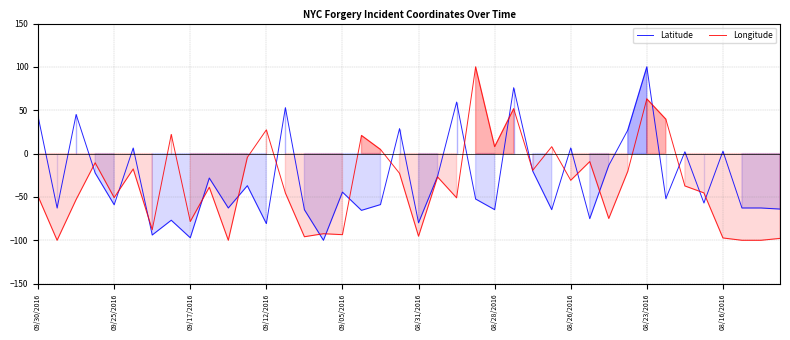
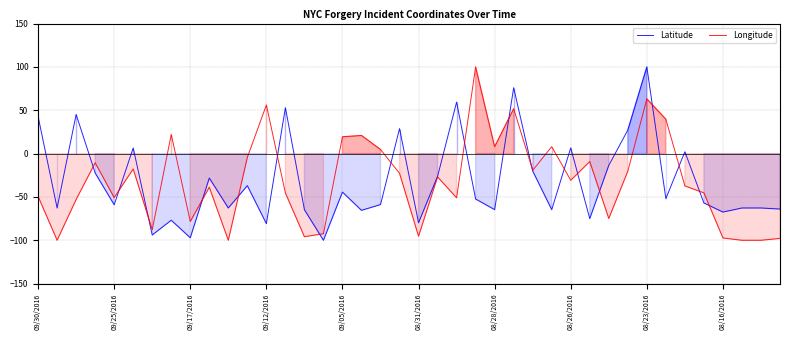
  {
    "Latitude": {
      "09/30/2016": 40,
      "09/17/2016": -100,
      "09/12/2016": -80,
      "09/05/2016": -40,
-     "08/16/2016": 0
+     "08/16/2016": -70
    },
    "Longitude": {
      "09/30/2016": -50,
      "09/17/2016": -80,
-     "09/12/2016": 30,
-     "09/05/2016": -90,
+     "09/12/2016": 60,
+     "09/05/2016": 20,
      "08/16/2016": -100
    }
  }
